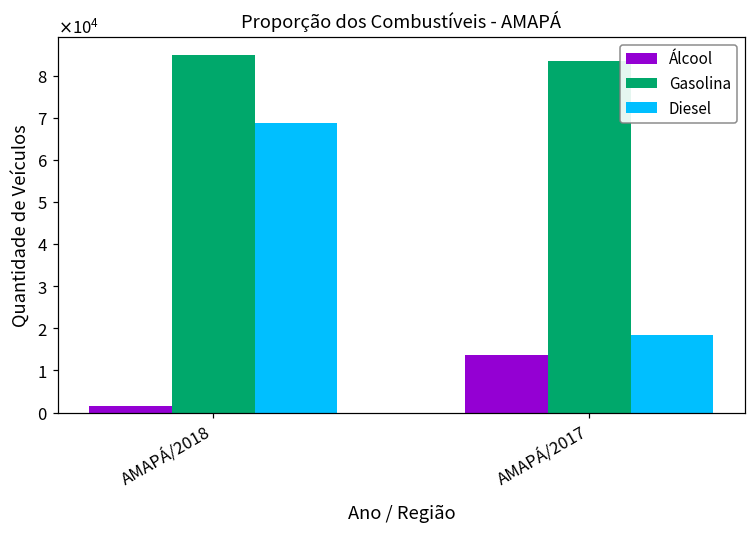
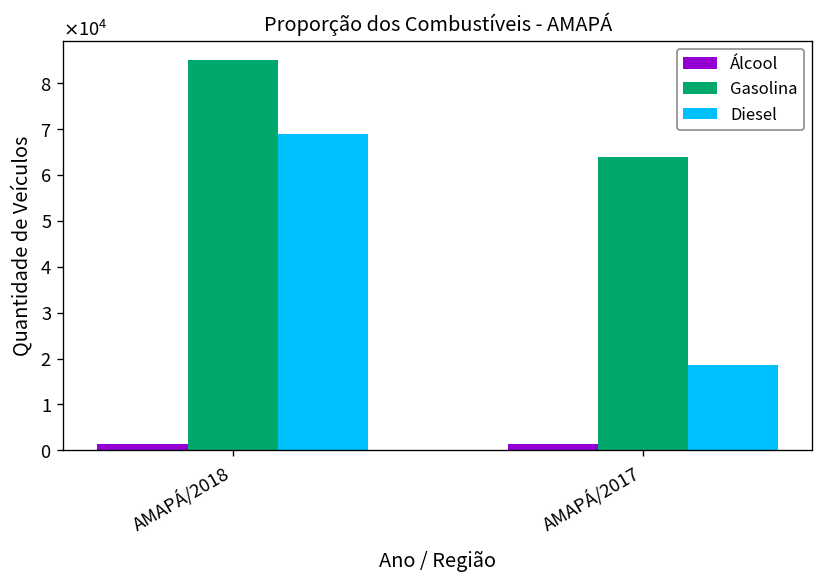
  {
    "Álcool": {
      "AMAPÁ/2018": 1000,
-     "AMAPÁ/2017": 14000
+     "AMAPÁ/2017": 1000
    },
    "Gasolina": {
      "AMAPÁ/2018": 85000,
-     "AMAPÁ/2017": 83000
+     "AMAPÁ/2017": 64000
    },
    "Diesel": {
      "AMAPÁ/2018": 69000,
      "AMAPÁ/2017": 19000
    }
  }
